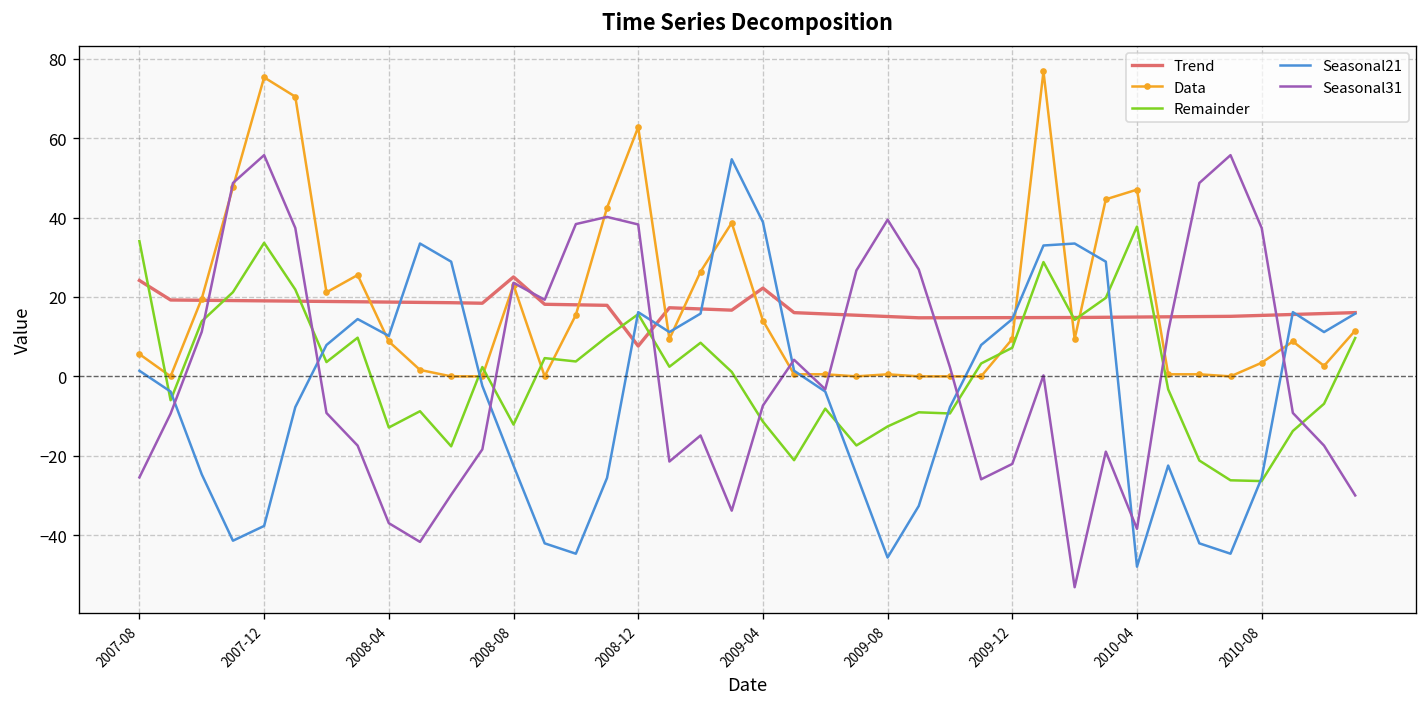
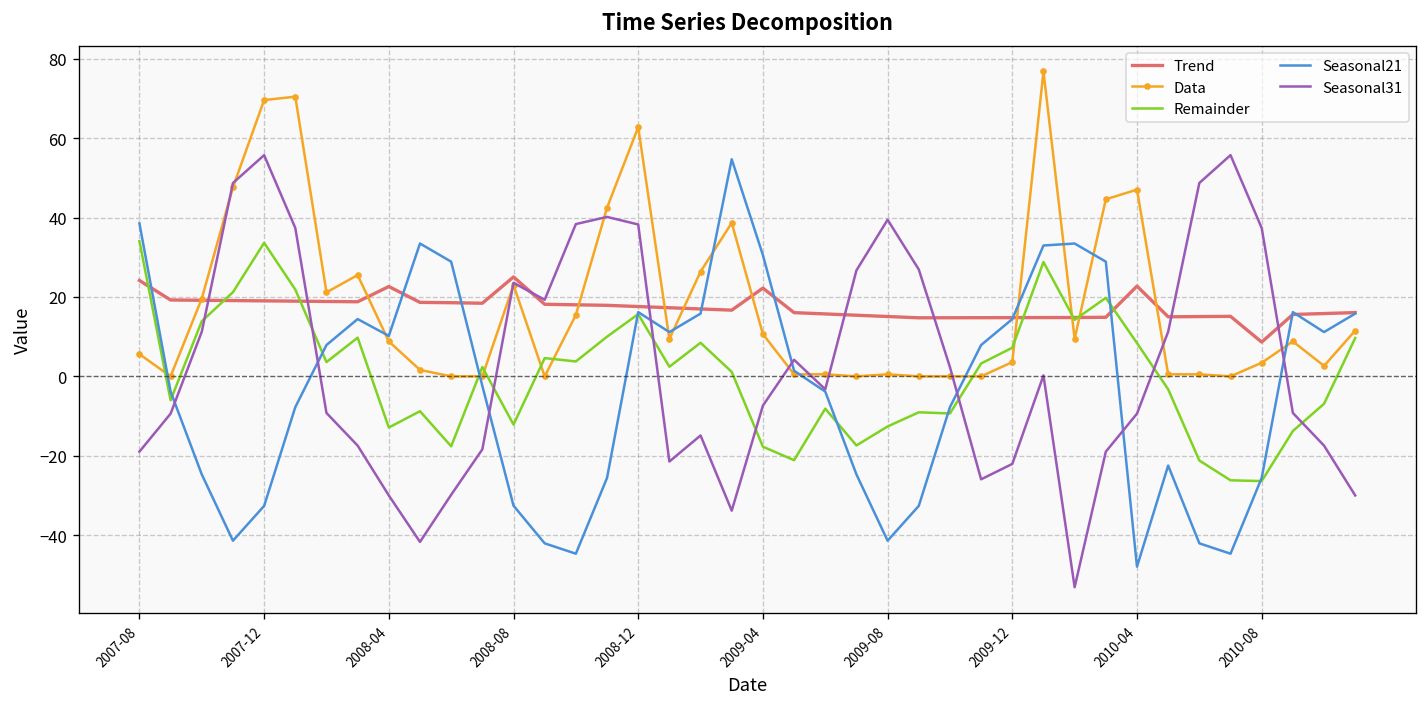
  {
    "Trend": {
      "2007-08": 24,
      "2007-12": 19,
-     "2008-04": 19,
+     "2008-04": 23,
      "2008-08": 25,
-     "2008-12": 8,
+     "2008-12": 18,
      "2009-04": 22,
      "2009-08": 15,
-     "2010-04": 15,
-     "2010-08": 15
+     "2010-04": 23,
+     "2010-08": 9
    },
    "Data": {
      "2007-08": 6,
-     "2007-12": 75,
+     "2007-12": 70,
      "2008-04": 9,
      "2008-12": 63,
-     "2009-04": 14,
+     "2009-04": 11,
      "2009-08": 1,
-     "2009-12": 9,
+     "2009-12": 4,
      "2010-04": 47,
      "2010-08": 3
    },
    "Remainder": {
      "2007-08": 34,
      "2007-12": 34,
      "2008-04": -13,
      "2008-08": -12,
-     "2009-04": -11,
+     "2009-04": -18,
      "2009-08": -13,
      "2009-12": 7,
-     "2010-04": 38,
+     "2010-04": 8,
      "2010-08": -26
    },
    "Seasonal21": {
-     "2007-08": 1,
-     "2007-12": -38,
+     "2007-08": 39,
+     "2007-12": -33,
      "2008-04": 10,
-     "2008-08": -22,
-     "2009-04": 39,
-     "2009-08": -46,
+     "2008-08": -33,
+     "2009-04": 31,
+     "2009-08": -41,
      "2010-04": -48,
      "2010-08": -26
    },
    "Seasonal31": {
-     "2007-08": -25,
+     "2007-08": -19,
      "2007-12": 56,
-     "2008-04": -37,
+     "2008-04": -30,
      "2008-12": 38,
      "2009-04": -7,
      "2009-08": 39,
      "2009-12": -22,
-     "2010-04": -38,
+     "2010-04": -9,
      "2010-08": 37
    }
  }
